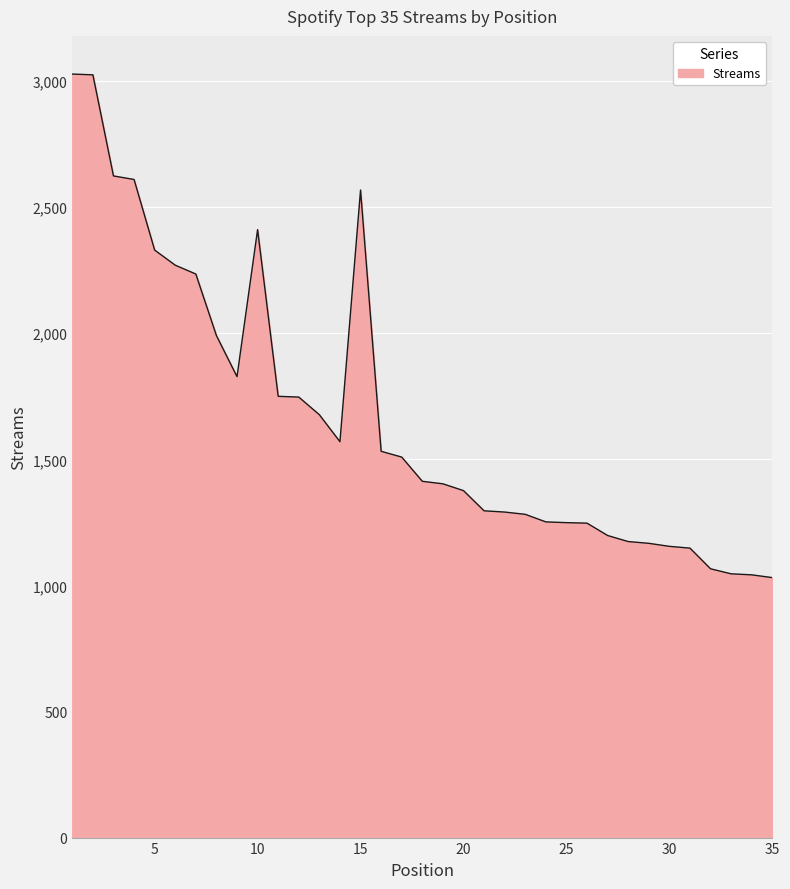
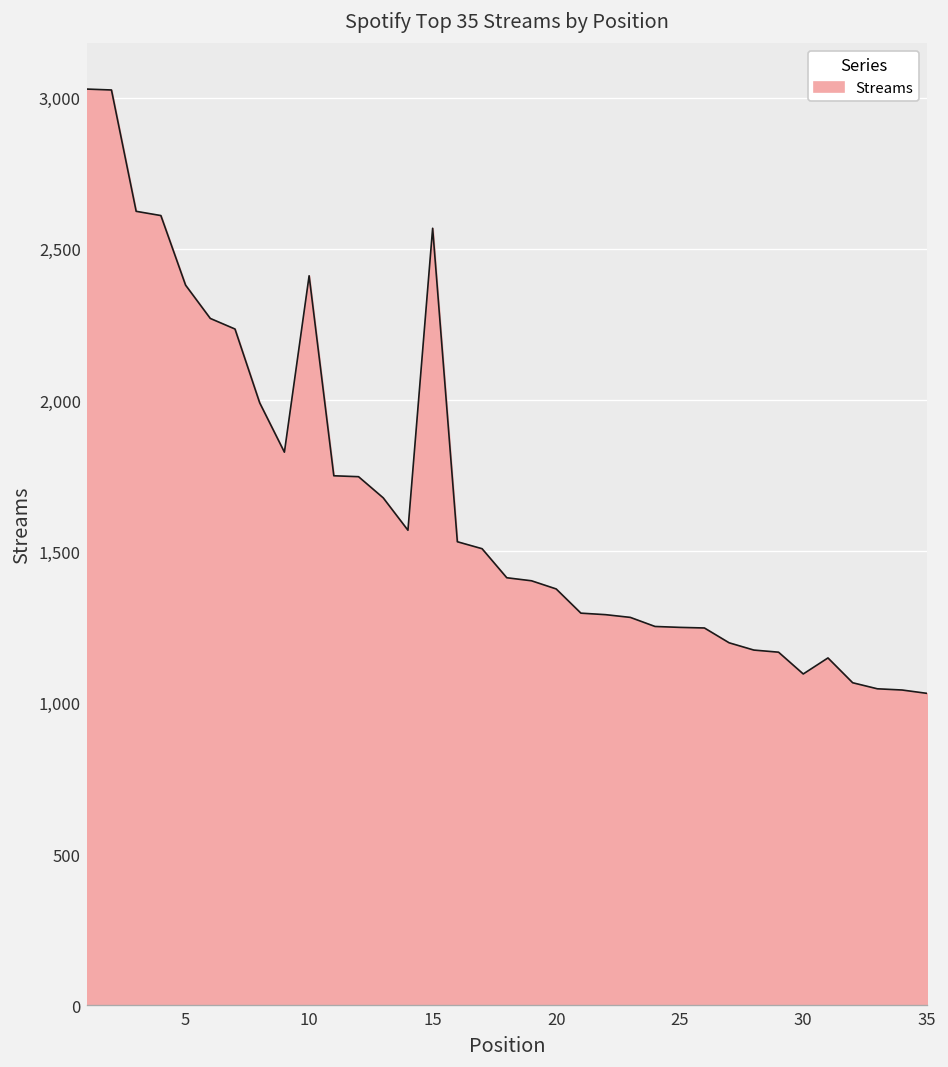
  {
-   "5": "2,330",
+   "5": "2,380",
    "10": "2,410",
    "15": "2,570",
    "20": "1,380",
    "25": "1,250",
-   "30": "1,160",
+   "30": "1,100",
    "35": "1,030"
  }
